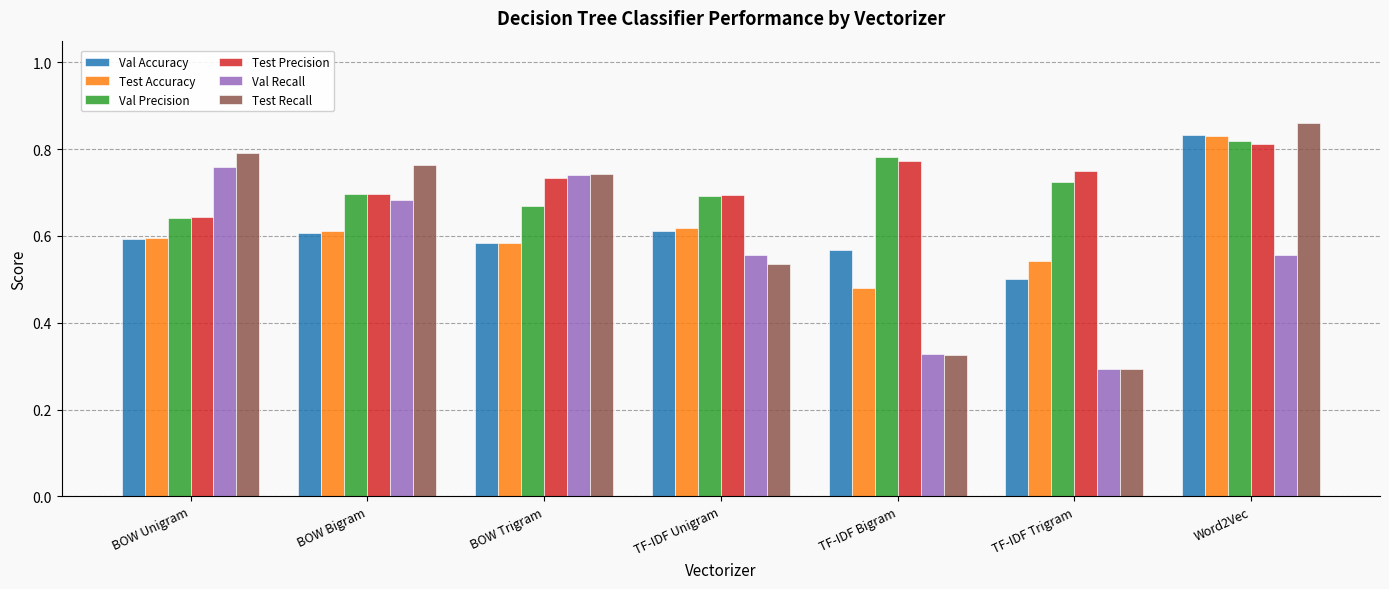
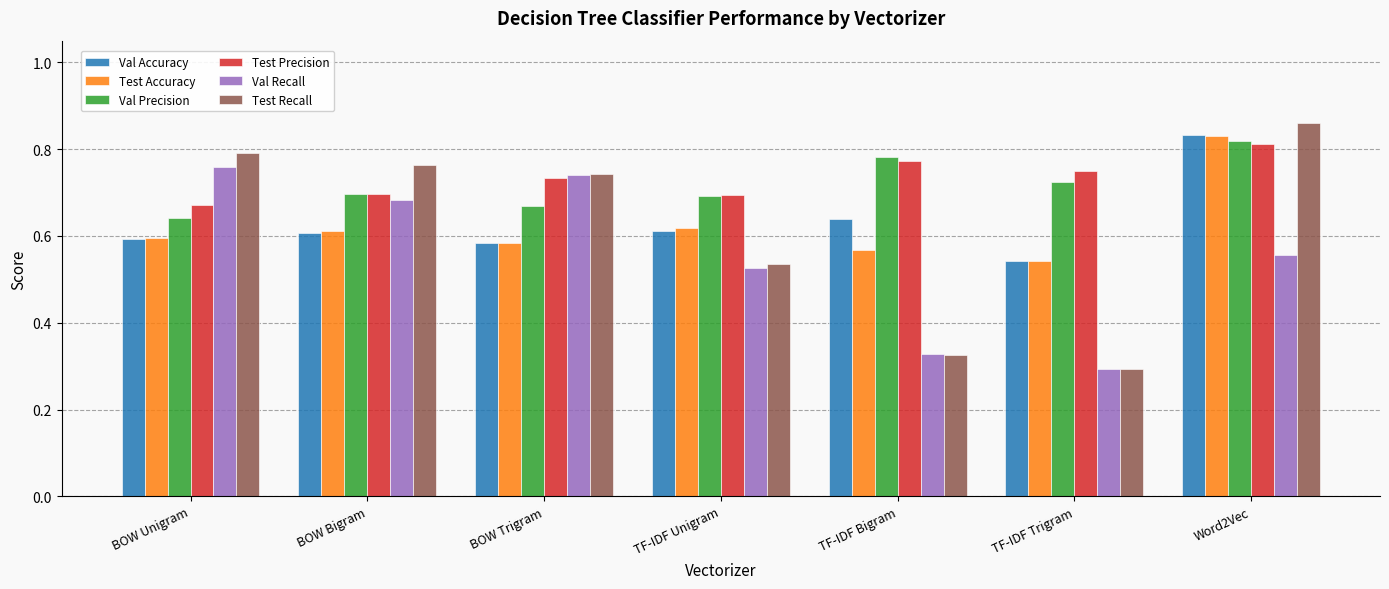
  {
    "Val Accuracy": {
      "BOW Unigram": 0.59,
      "BOW Bigram": 0.61,
      "BOW Trigram": 0.58,
      "TF-IDF Unigram": 0.61,
-     "TF-IDF Bigram": 0.57,
-     "TF-IDF Trigram": 0.50,
+     "TF-IDF Bigram": 0.64,
+     "TF-IDF Trigram": 0.54,
      "Word2Vec": 0.83
    },
    "Test Accuracy": {
      "BOW Unigram": 0.60,
      "BOW Bigram": 0.61,
      "BOW Trigram": 0.58,
      "TF-IDF Unigram": 0.62,
-     "TF-IDF Bigram": 0.48,
+     "TF-IDF Bigram": 0.57,
      "TF-IDF Trigram": 0.54,
      "Word2Vec": 0.83
    },
    "Val Precision": {
      "BOW Unigram": 0.64,
      "BOW Bigram": 0.70,
      "BOW Trigram": 0.67,
      "TF-IDF Unigram": 0.69,
      "TF-IDF Bigram": 0.78,
      "TF-IDF Trigram": 0.73,
      "Word2Vec": 0.82
    },
    "Test Precision": {
-     "BOW Unigram": 0.64,
+     "BOW Unigram": 0.67,
      "BOW Bigram": 0.70,
      "BOW Trigram": 0.73,
      "TF-IDF Unigram": 0.69,
      "TF-IDF Bigram": 0.77,
      "TF-IDF Trigram": 0.75,
      "Word2Vec": 0.81
    },
    "Val Recall": {
      "BOW Unigram": 0.76,
      "BOW Bigram": 0.68,
      "BOW Trigram": 0.74,
-     "TF-IDF Unigram": 0.56,
+     "TF-IDF Unigram": 0.53,
      "TF-IDF Bigram": 0.33,
      "TF-IDF Trigram": 0.29,
      "Word2Vec": 0.56
    },
    "Test Recall": {
      "BOW Unigram": 0.79,
      "BOW Bigram": 0.76,
      "BOW Trigram": 0.74,
      "TF-IDF Unigram": 0.54,
      "TF-IDF Bigram": 0.33,
      "TF-IDF Trigram": 0.29,
      "Word2Vec": 0.86
    }
  }
